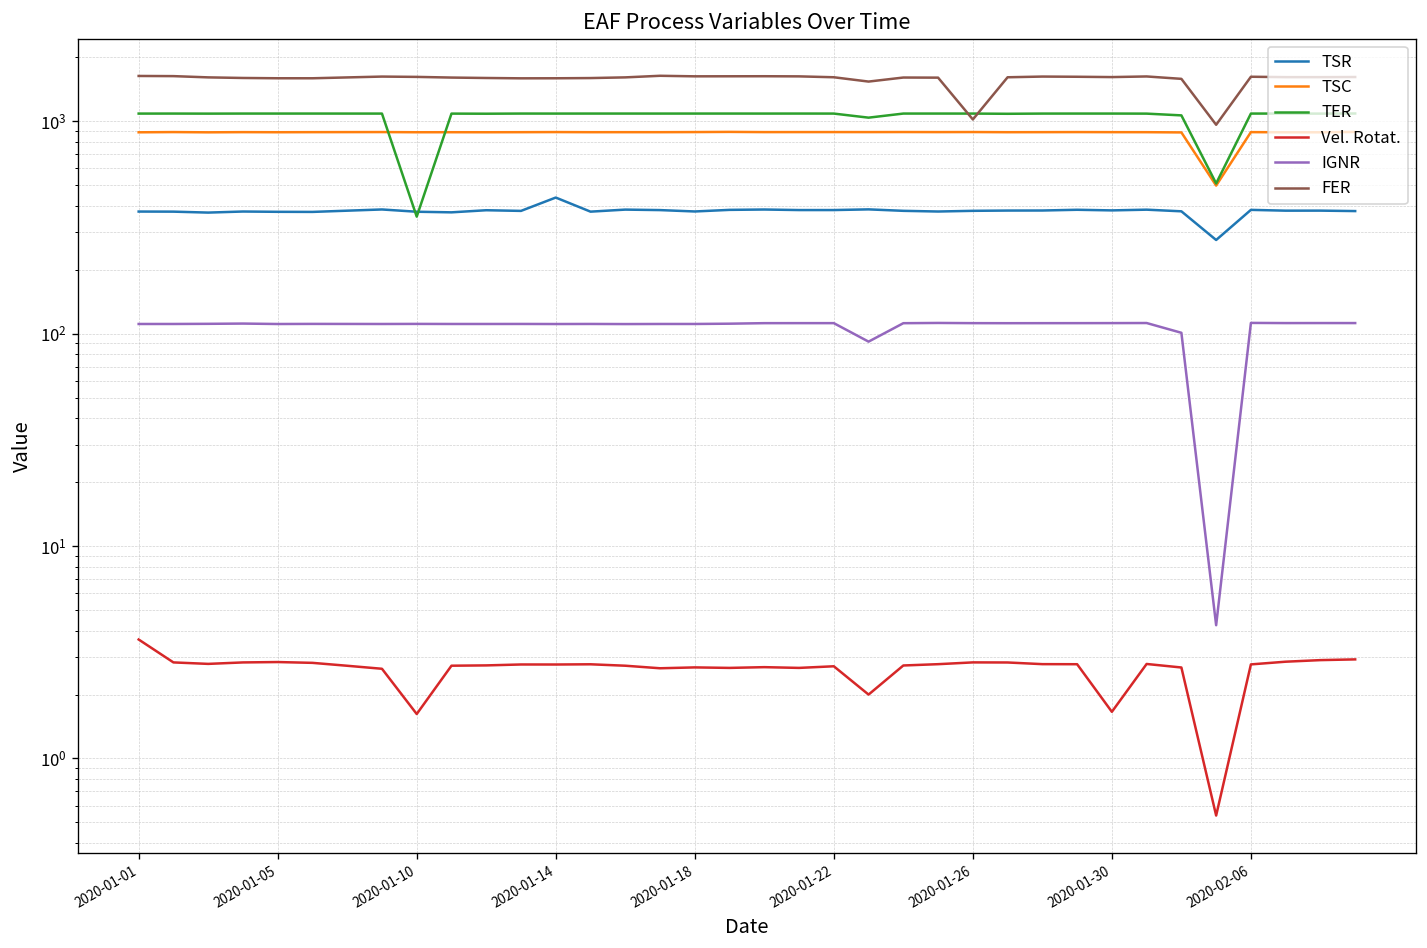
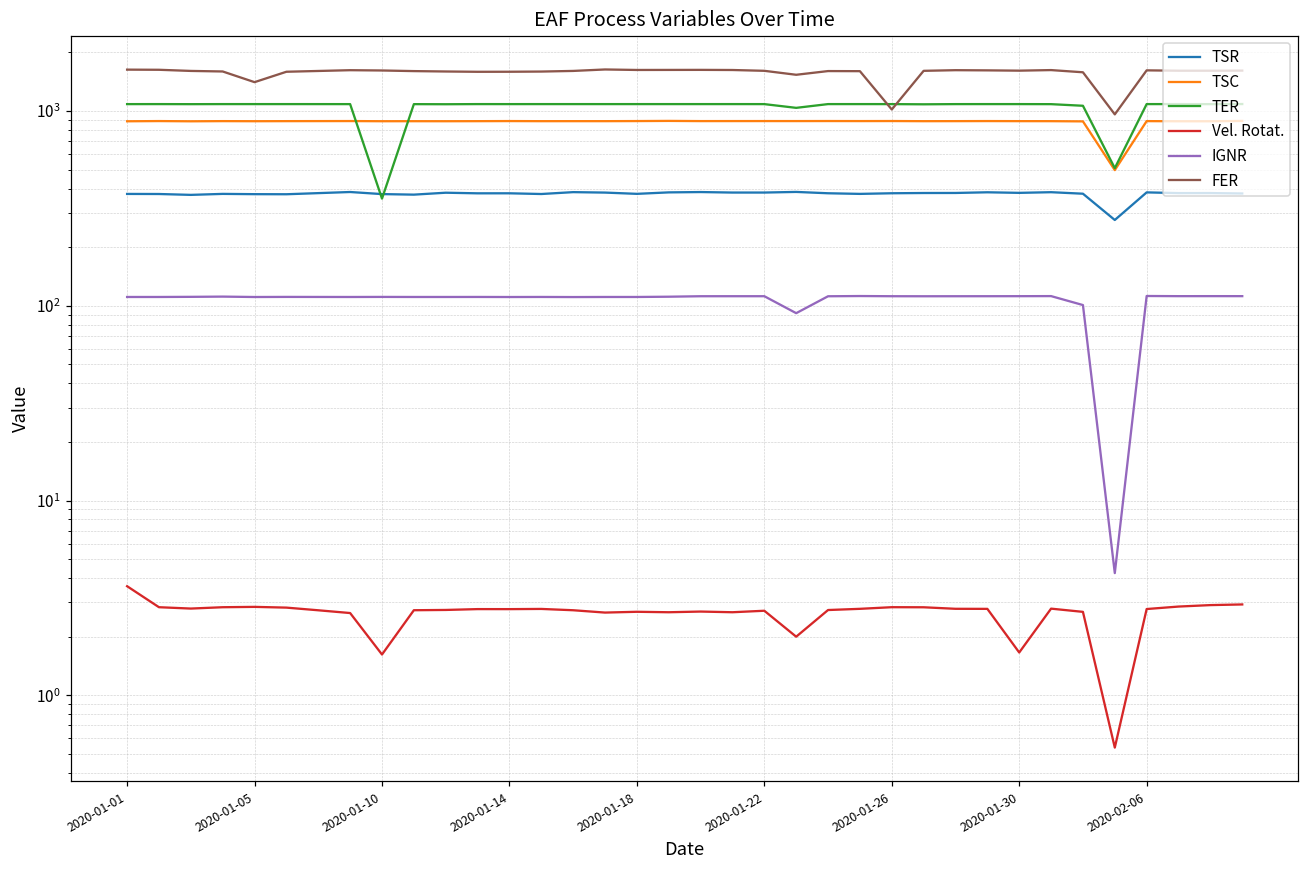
  {
    "TSR": {
      "2020-01-01": 380,
      "2020-01-05": 370,
      "2020-01-10": 370,
-     "2020-01-14": 440,
+     "2020-01-14": 380,
      "2020-01-18": 380,
      "2020-01-22": 380,
      "2020-01-26": 380,
      "2020-01-30": 380,
      "2020-02-06": 380
    },
    "TSC": {
      "2020-01-01": 900,
      "2020-01-05": 900,
      "2020-01-10": 900,
      "2020-01-14": 900,
      "2020-01-18": 900,
      "2020-01-22": 900,
      "2020-01-26": 900,
      "2020-01-30": 900,
      "2020-02-06": 900
    },
    "TER": {
      "2020-01-01": 1100,
      "2020-01-05": 1100,
      "2020-01-10": 360,
      "2020-01-14": 1100,
      "2020-01-18": 1100,
      "2020-01-22": 1100,
      "2020-01-26": 1100,
      "2020-01-30": 1100,
      "2020-02-06": 1100
    },
    "Vel. Rotat.": {
      "2020-01-01": 3.6,
      "2020-01-05": 2.8,
      "2020-01-10": 1.6,
      "2020-01-14": 2.8,
      "2020-01-18": 2.7,
      "2020-01-22": 2.7,
      "2020-01-26": 2.8,
      "2020-01-30": 1.7,
      "2020-02-06": 2.8
    },
    "IGNR": {
      "2020-01-01": 110,
      "2020-01-05": 110,
      "2020-01-10": 110,
      "2020-01-14": 110,
      "2020-01-18": 110,
      "2020-01-22": 110,
      "2020-01-26": 110,
      "2020-01-30": 110,
      "2020-02-06": 110
    },
    "FER": {
      "2020-01-01": 1600,
-     "2020-01-05": 1600,
+     "2020-01-05": 1400,
      "2020-01-10": 1600,
      "2020-01-14": 1600,
      "2020-01-18": 1600,
      "2020-01-22": 1600,
      "2020-01-26": 1000,
      "2020-01-30": 1600,
      "2020-02-06": 1600
    }
  }
